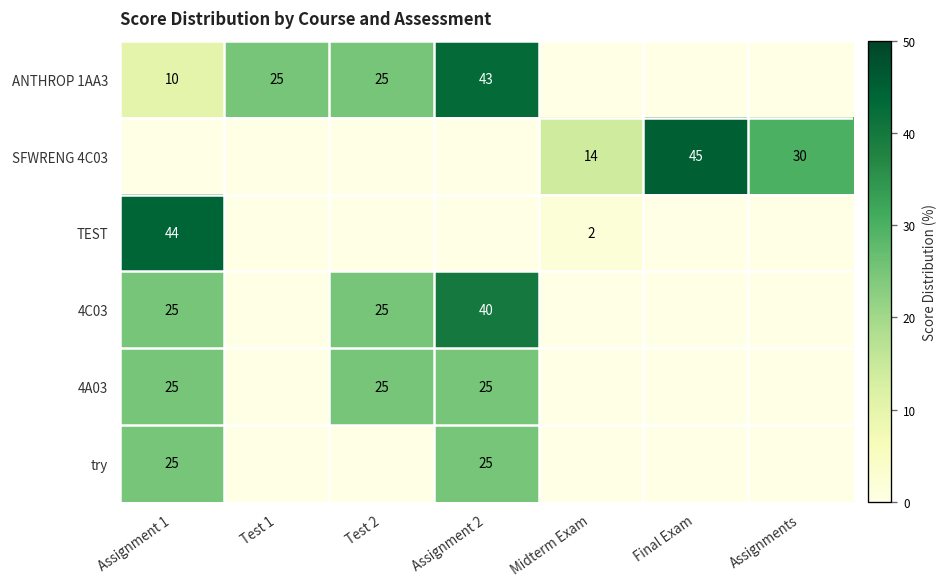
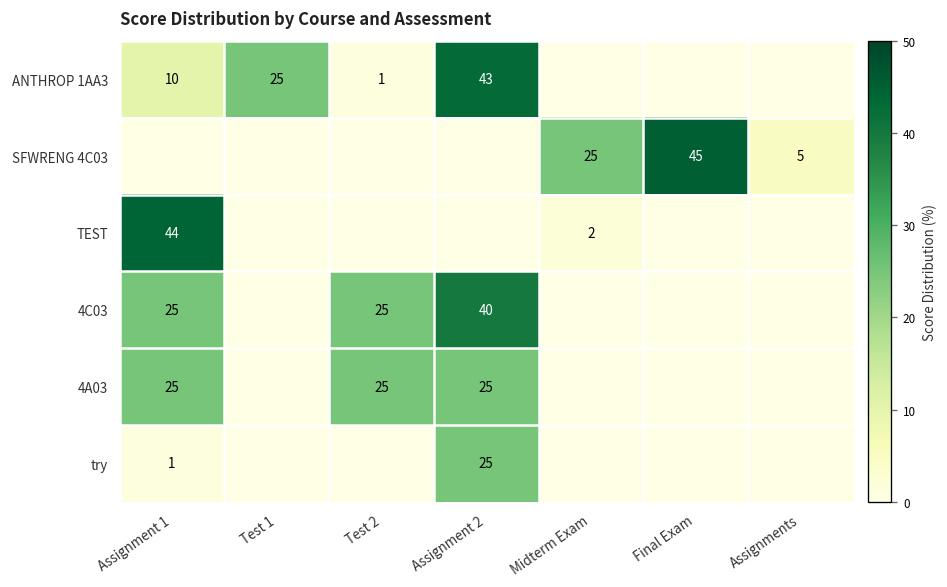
  {
    "ANTHROP 1AA3": {
      "Assignment 1": 10,
      "Test 1": 25,
-     "Test 2": 25,
+     "Test 2": 1,
      "Assignment 2": 43
    },
    "SFWRENG 4C03": {
-     "Midterm Exam": 14,
+     "Midterm Exam": 25,
      "Final Exam": 45,
-     "Assignments": 30
+     "Assignments": 5
    },
    "TEST": {
      "Assignment 1": 44,
      "Midterm Exam": 2
    },
    "4C03": {
      "Assignment 1": 25,
      "Test 2": 25,
      "Assignment 2": 40
    },
    "4A03": {
      "Assignment 1": 25,
      "Test 2": 25,
      "Assignment 2": 25
    },
    "try": {
-     "Assignment 1": 25,
+     "Assignment 1": 1,
      "Assignment 2": 25
    }
  }
